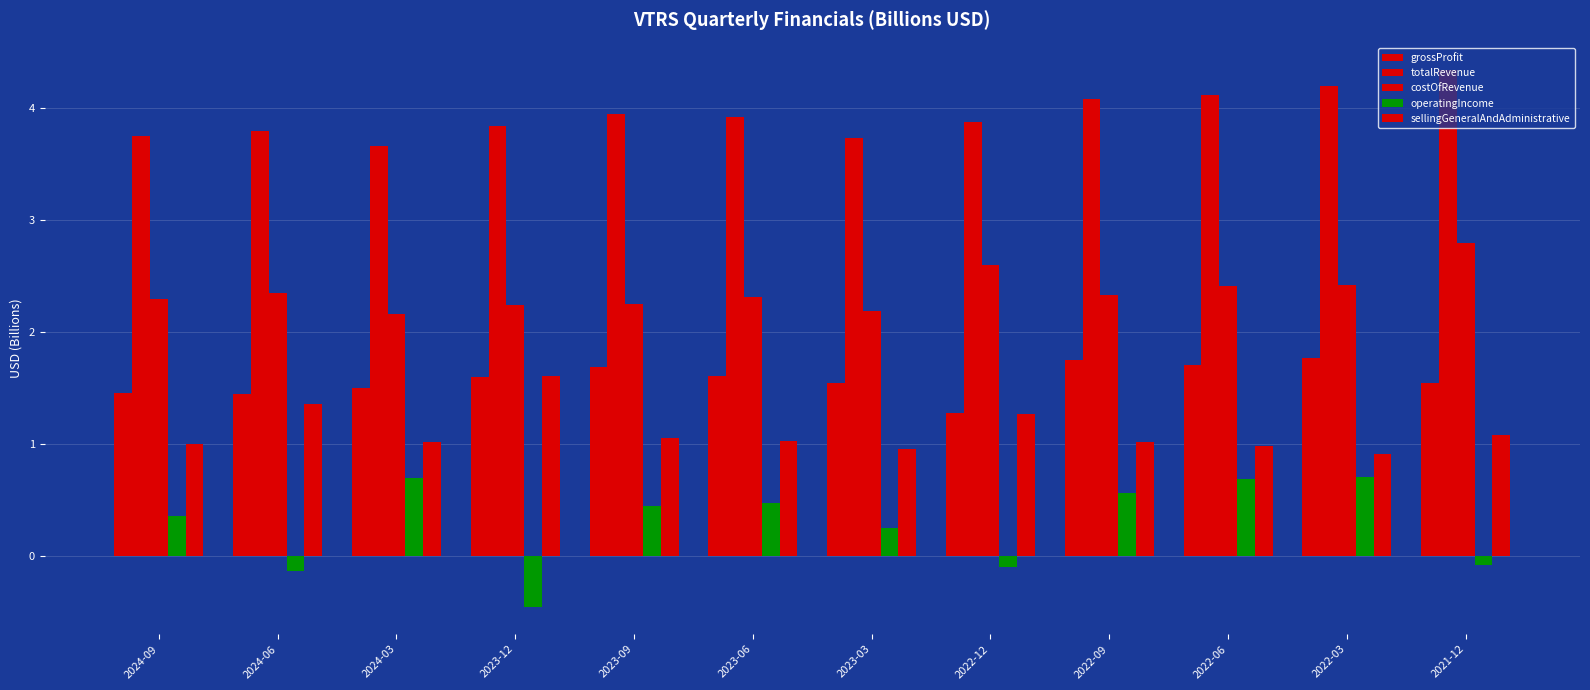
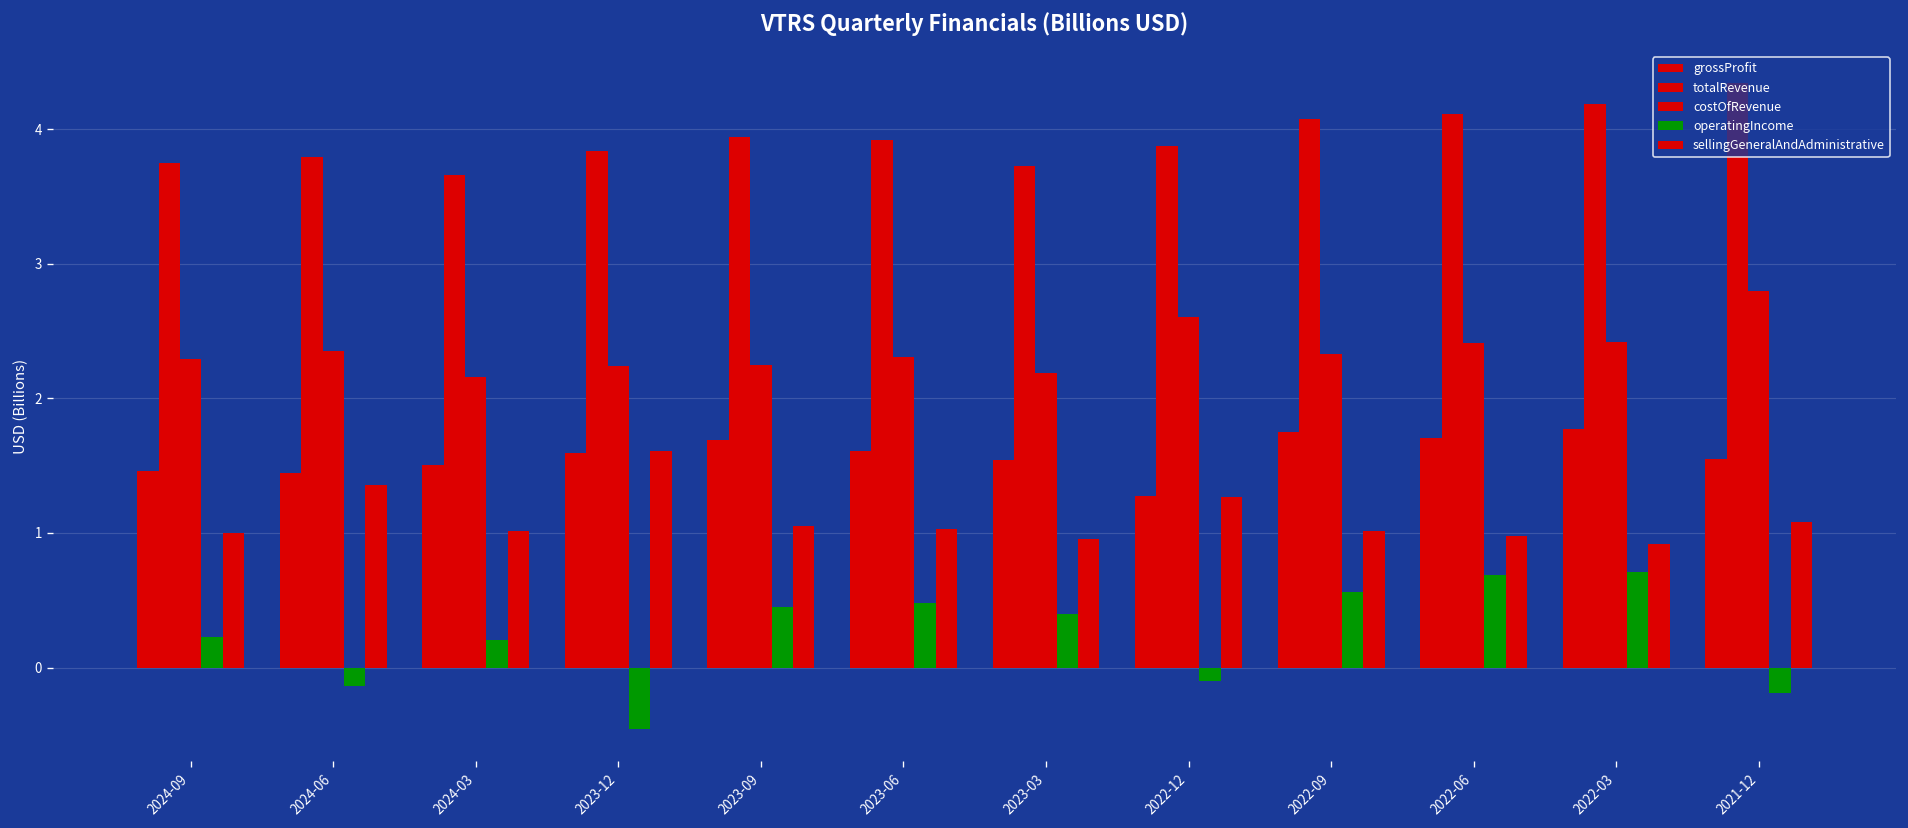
  {
    "operatingIncome": {
-     "2024-09": 0.36,
+     "2024-09": 0.23,
      "2024-06": -0.13,
-     "2024-03": 0.69,
+     "2024-03": 0.20,
      "2023-12": -0.45,
      "2023-09": 0.45,
      "2023-06": 0.48,
-     "2023-03": 0.25,
+     "2023-03": 0.40,
      "2022-12": -0.10,
      "2022-09": 0.56,
      "2022-06": 0.69,
      "2022-03": 0.71,
-     "2021-12": -0.08
+     "2021-12": -0.19
    }
  }
